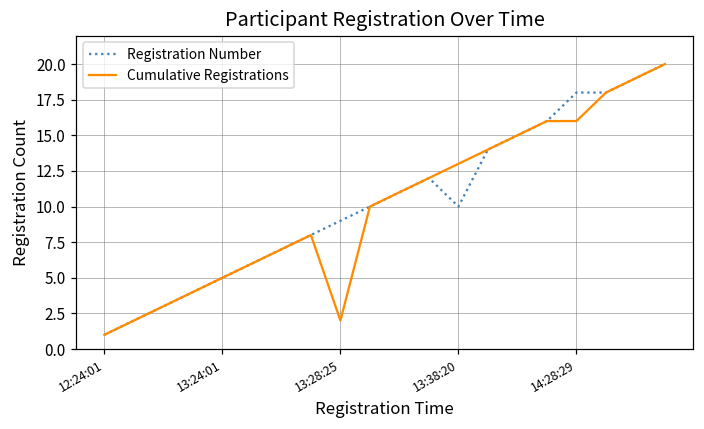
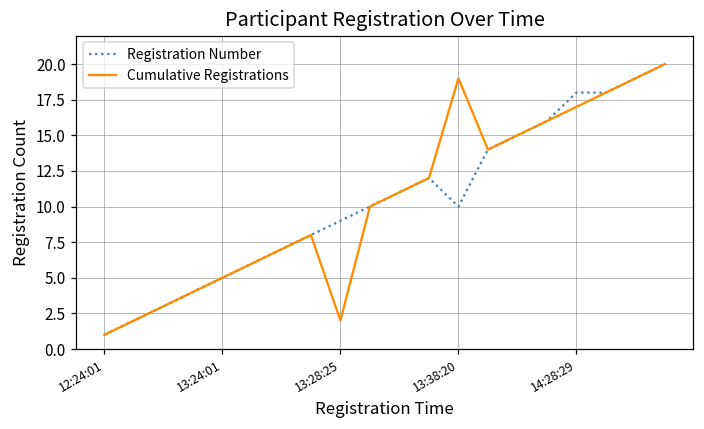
  {
    "Registration Number": {
      "13:28:25": 9,
      "13:38:20": 10,
      "14:28:29": 18
    },
    "Cumulative Registrations": {
      "13:28:25": 2,
-     "13:38:20": 13,
-     "14:28:29": 16
+     "13:38:20": 19,
+     "14:28:29": 17
    }
  }
